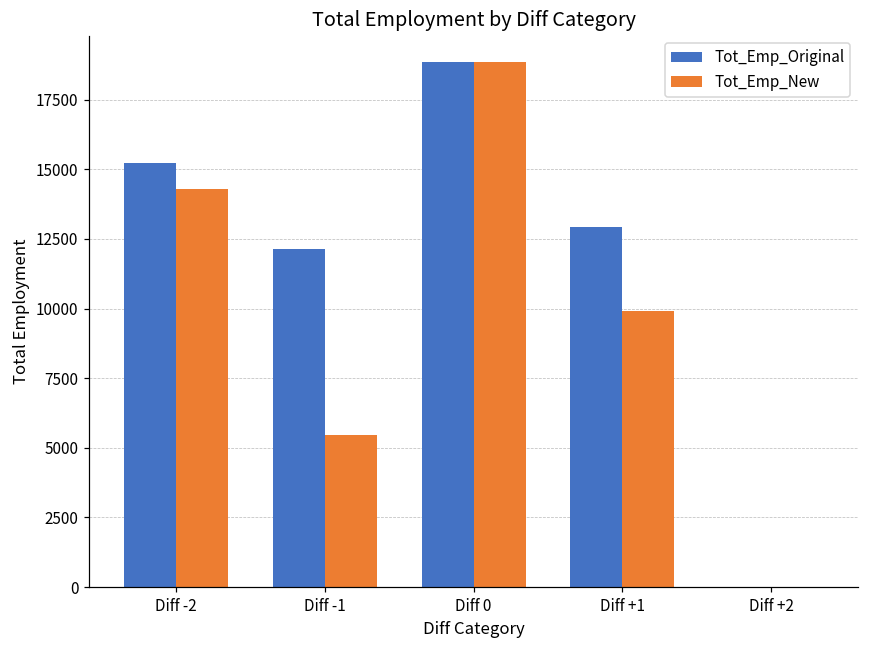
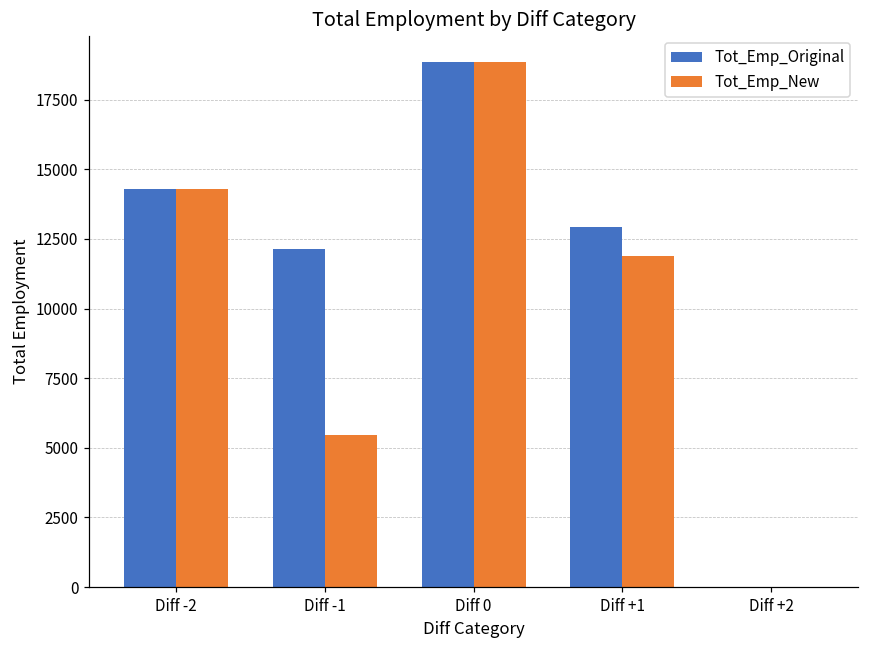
  {
    "Tot_Emp_Original": {
-     "Diff -2": 15200,
+     "Diff -2": 14300,
      "Diff -1": 12100,
      "Diff 0": 18900,
      "Diff +1": 12900,
      "Diff +2": 0
    },
    "Tot_Emp_New": {
      "Diff -2": 14300,
      "Diff -1": 5500,
      "Diff 0": 18900,
-     "Diff +1": 9900,
+     "Diff +1": 11900,
      "Diff +2": 0
    }
  }
